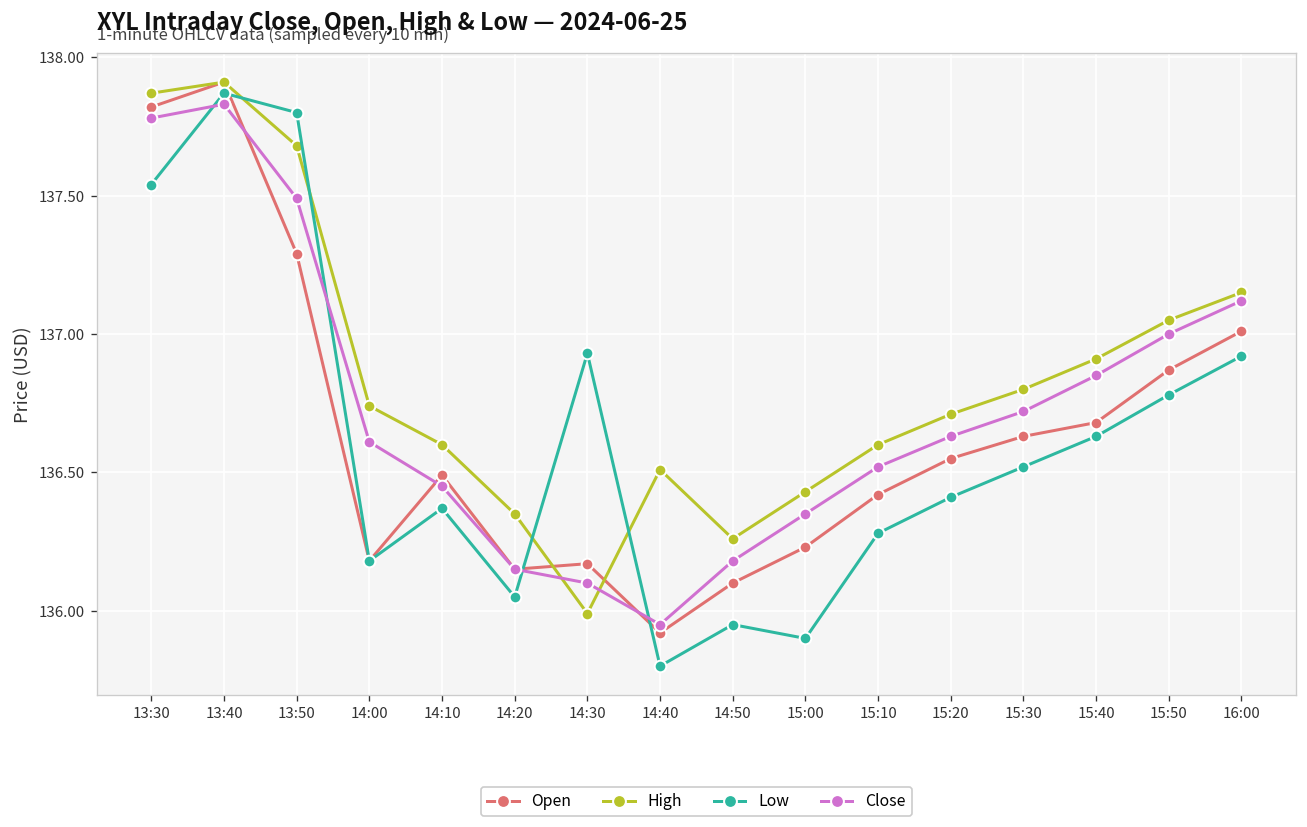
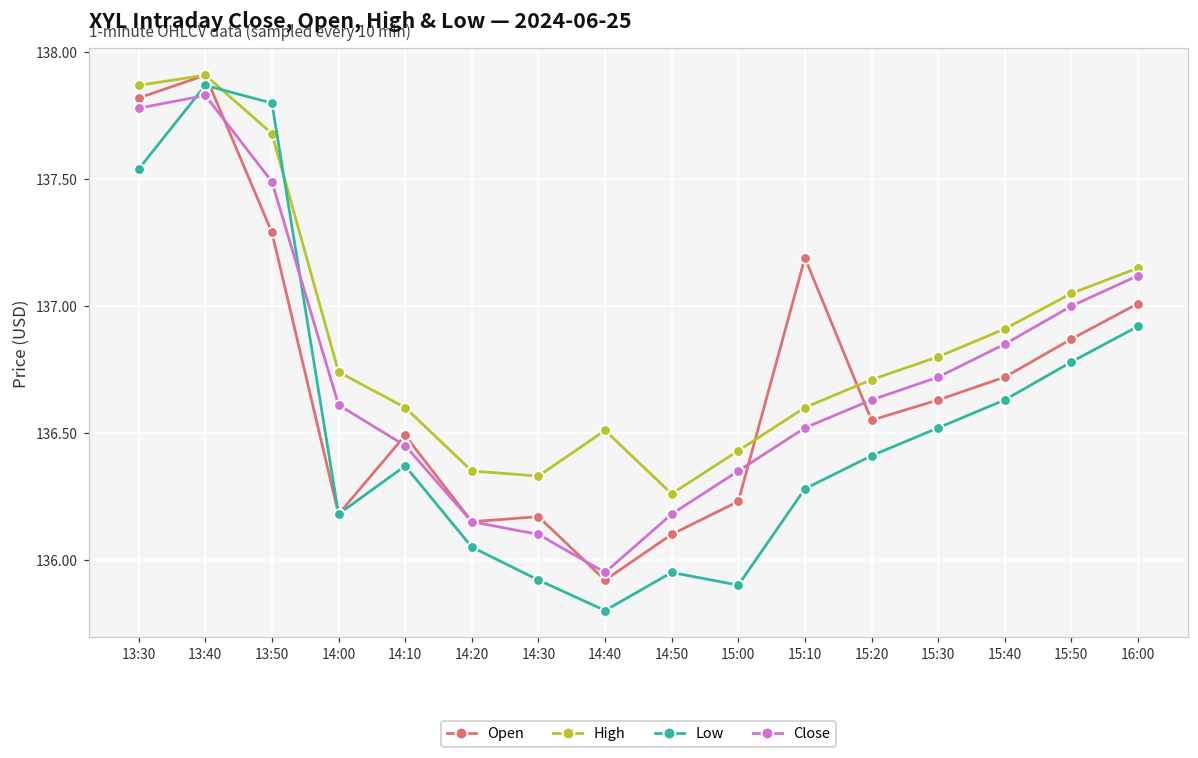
  {
    "Open": {
      "13:30": 137.82,
      "13:50": 137.29,
      "14:10": 136.49,
      "14:30": 136.17,
      "14:40": 135.92,
      "14:50": 136.10,
      "15:00": 136.23,
-     "15:10": 136.42,
+     "15:10": 137.19,
      "15:20": 136.55,
      "15:30": 136.63,
-     "15:40": 136.68,
+     "15:40": 136.72,
      "15:50": 136.87,
      "16:00": 137.01
    },
    "High": {
      "13:30": 137.87,
      "13:50": 137.68,
      "14:00": 136.74,
      "14:10": 136.60,
      "14:20": 136.35,
-     "14:30": 135.99,
+     "14:30": 136.33,
      "14:40": 136.51,
      "14:50": 136.26,
      "15:00": 136.43,
      "15:10": 136.60,
      "15:20": 136.71,
      "15:30": 136.80,
      "15:40": 136.91,
      "15:50": 137.05,
      "16:00": 137.15
    },
    "Low": {
      "13:30": 137.54,
      "13:40": 137.87,
      "13:50": 137.80,
      "14:10": 136.37,
      "14:20": 136.05,
-     "14:30": 136.93,
+     "14:30": 135.92,
      "14:40": 135.80,
      "14:50": 135.95,
      "15:00": 135.90,
      "15:10": 136.28,
      "15:20": 136.41,
      "15:30": 136.52,
      "15:40": 136.63,
      "15:50": 136.78,
      "16:00": 136.92
    },
    "Close": {
      "13:30": 137.78,
      "13:40": 137.83,
      "13:50": 137.49,
      "14:00": 136.61,
      "14:10": 136.45,
      "14:30": 136.10,
      "14:40": 135.95,
      "14:50": 136.18,
      "15:00": 136.35,
      "15:10": 136.52,
      "15:20": 136.63,
      "15:30": 136.72,
      "15:40": 136.85,
      "15:50": 137.00,
      "16:00": 137.12
    }
  }
